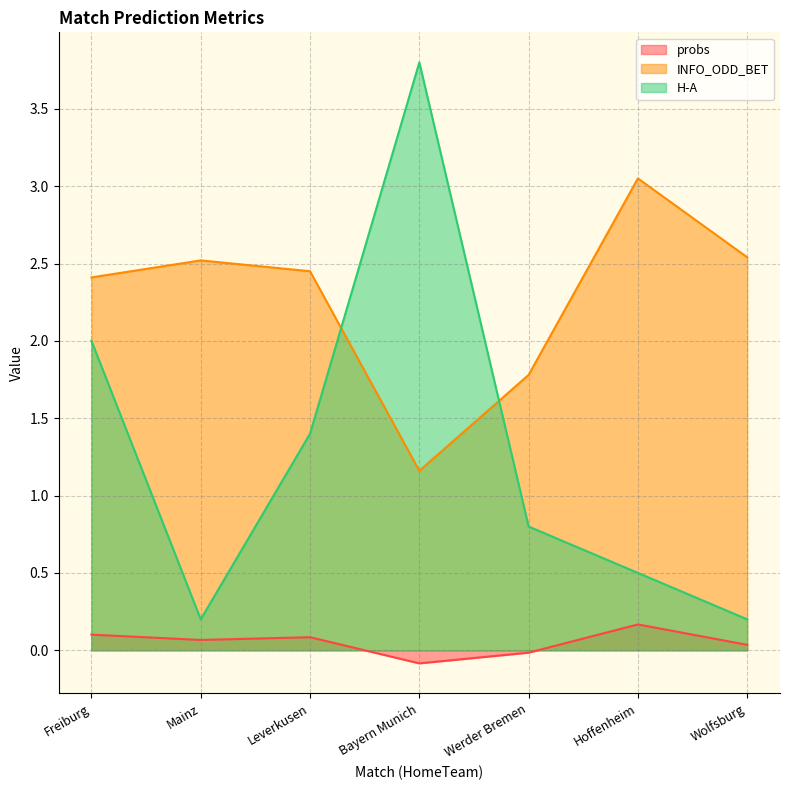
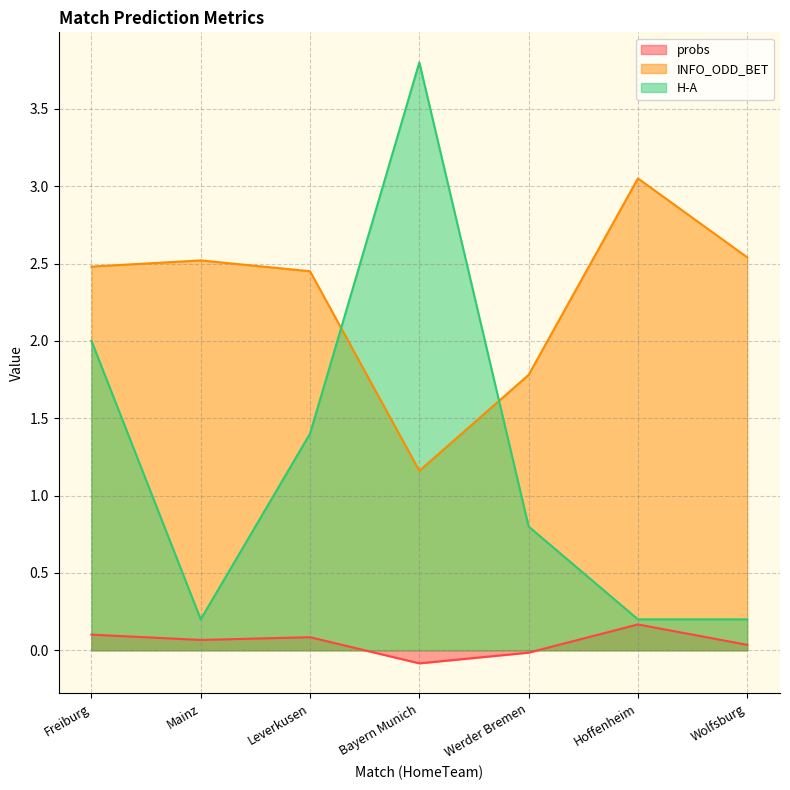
  {
    "INFO_ODD_BET": {
-     "Freiburg": 2.41,
+     "Freiburg": 2.48,
      "Mainz": 2.52,
      "Leverkusen": 2.45,
      "Bayern Munich": 1.16,
      "Werder Bremen": 1.78,
      "Hoffenheim": 3.05,
      "Wolfsburg": 2.54
    },
    "H-A": {
      "Freiburg": 2.0,
      "Mainz": 0.2,
      "Leverkusen": 1.4,
      "Bayern Munich": 3.8,
      "Werder Bremen": 0.8,
-     "Hoffenheim": 0.5,
+     "Hoffenheim": 0.2,
      "Wolfsburg": 0.2
    }
  }
